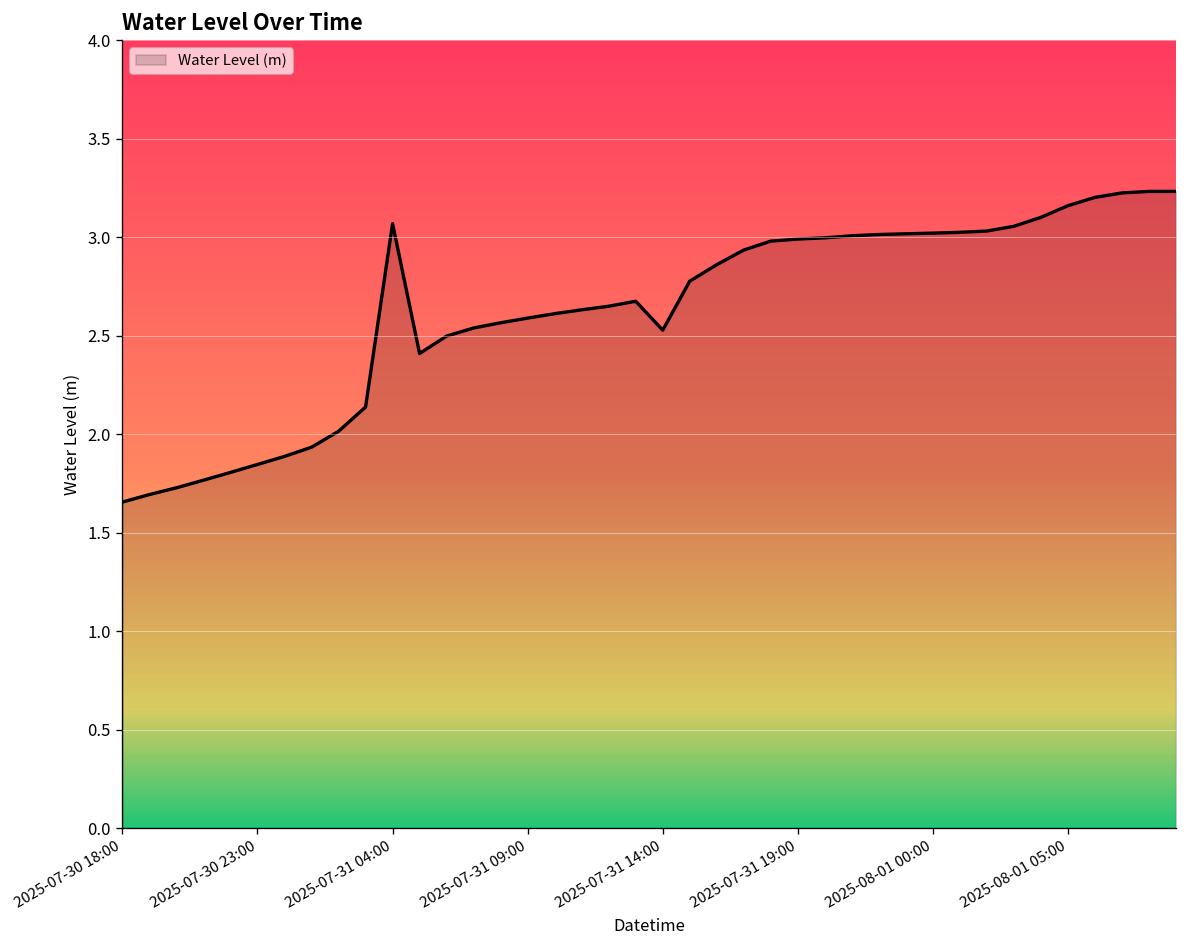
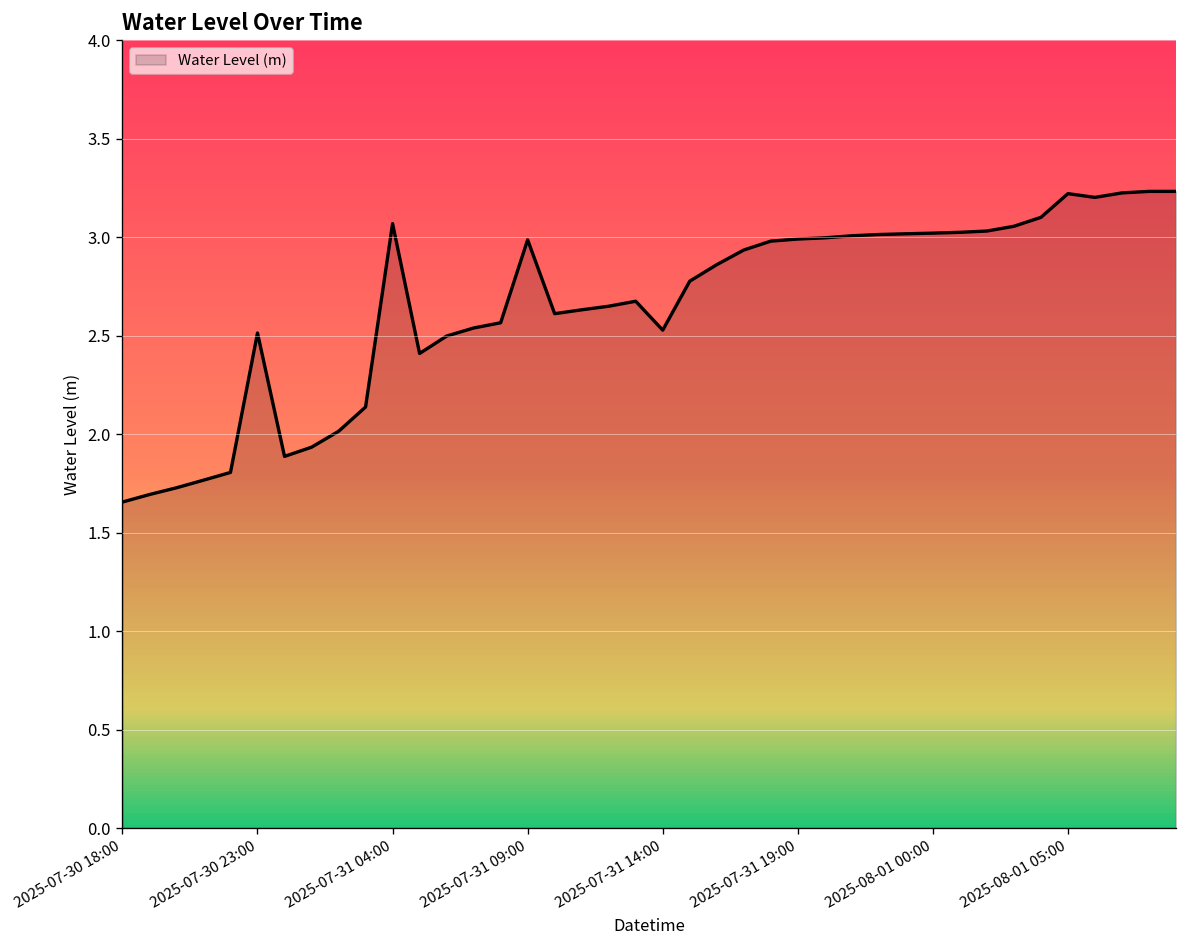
  {
    "2025-07-30 18:00": 1.65,
-   "2025-07-30 23:00": 1.85,
+   "2025-07-30 23:00": 2.51,
    "2025-07-31 04:00": 3.07,
-   "2025-07-31 09:00": 2.59,
+   "2025-07-31 09:00": 2.99,
    "2025-07-31 14:00": 2.53,
    "2025-07-31 19:00": 2.99,
    "2025-08-01 00:00": 3.02,
-   "2025-08-01 05:00": 3.16
+   "2025-08-01 05:00": 3.22
  }
